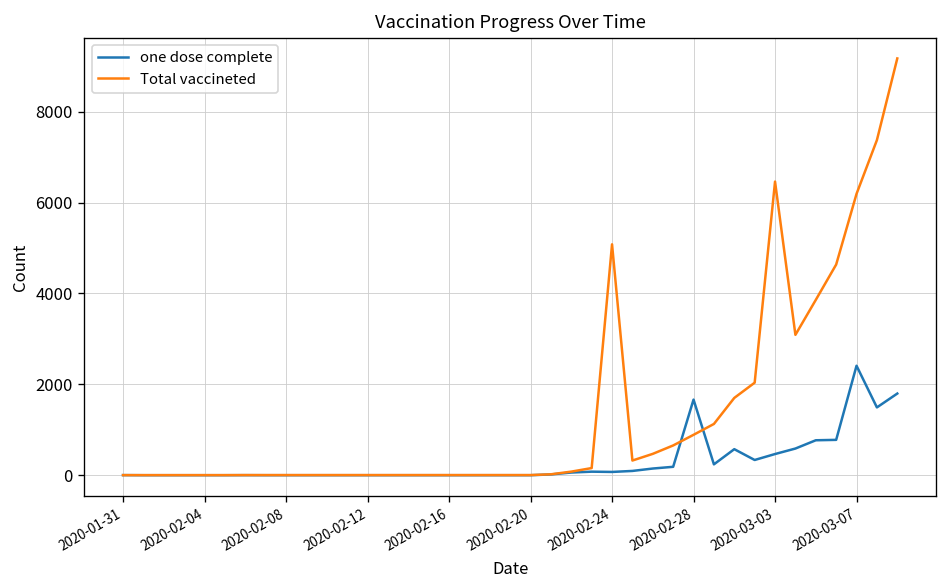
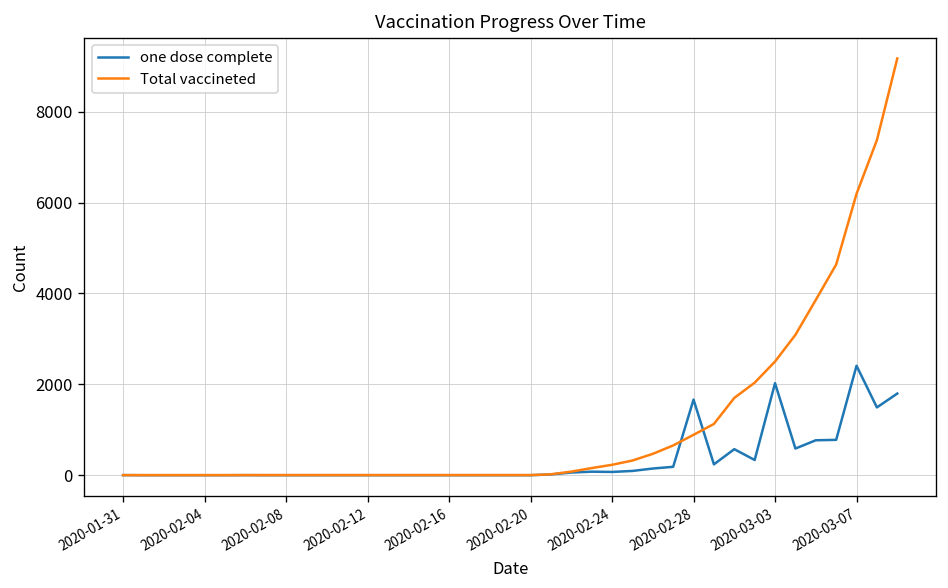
  {
    "one dose complete": {
      "2020-02-24": 100,
      "2020-02-28": 1700,
-     "2020-03-03": 500,
+     "2020-03-03": 2000,
      "2020-03-07": 2400
    },
    "Total vaccineted": {
-     "2020-02-24": 5100,
+     "2020-02-24": 200,
      "2020-02-28": 900,
-     "2020-03-03": 6500,
+     "2020-03-03": 2500,
      "2020-03-07": 6200
    }
  }
